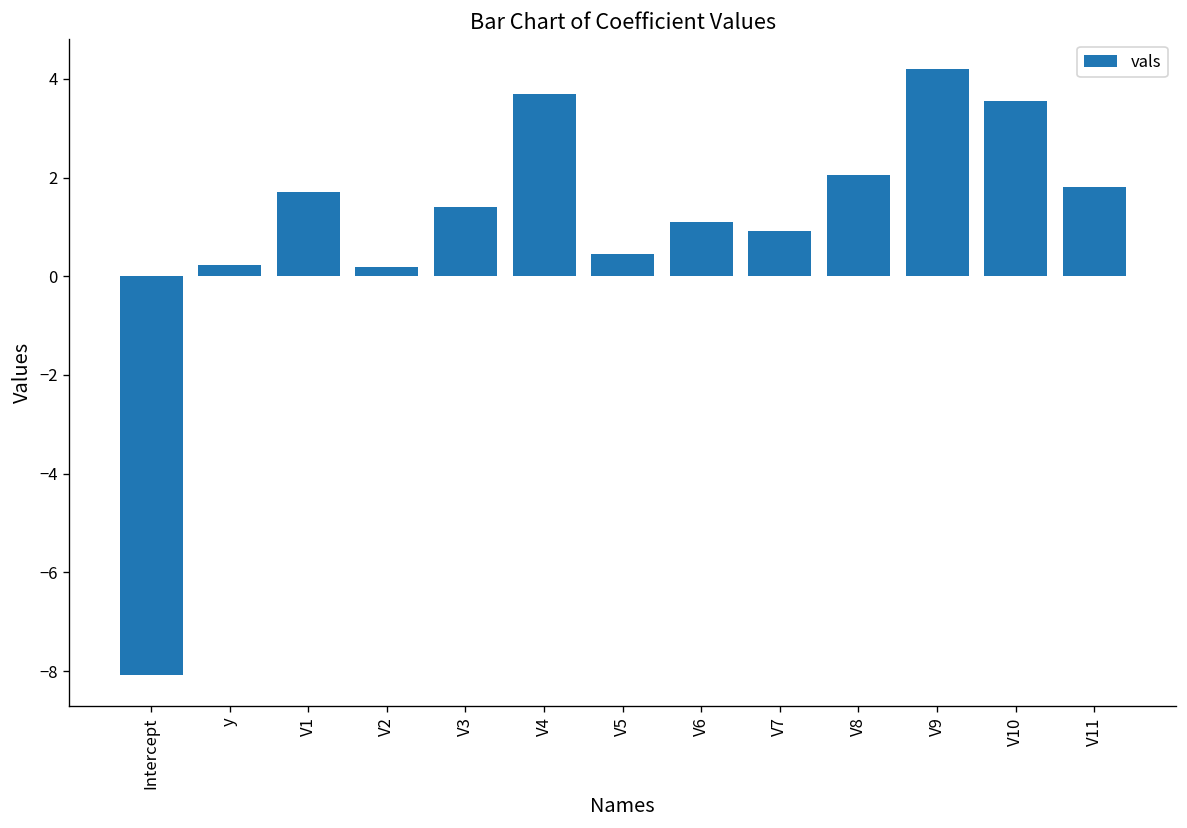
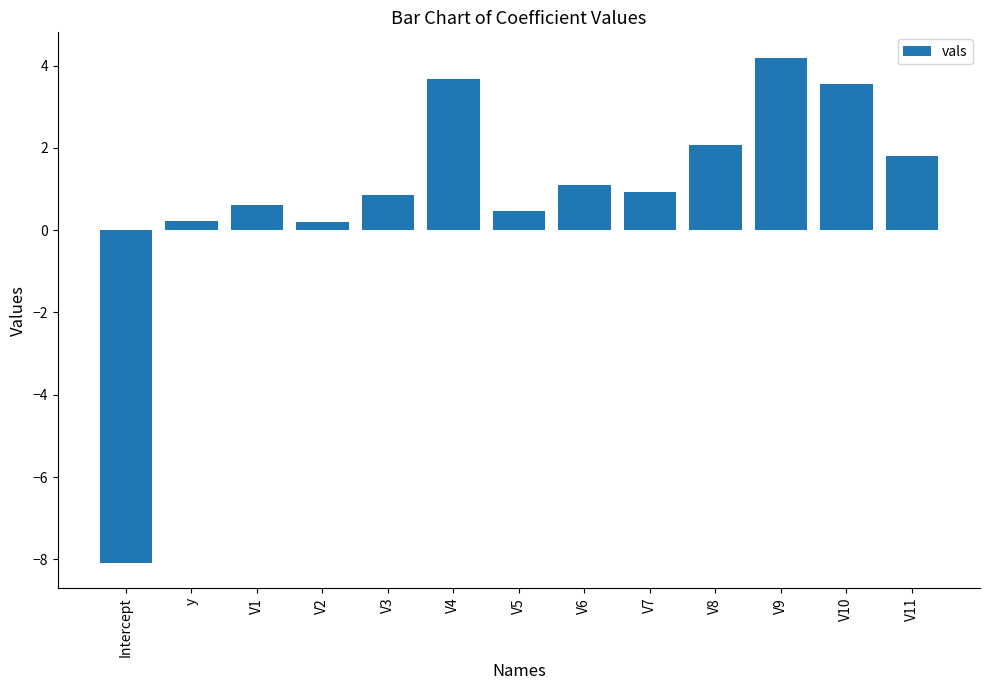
  {
    "Intercept": -8.1,
    "y": 0.2,
-   "V1": 1.7,
+   "V1": 0.6,
    "V2": 0.2,
-   "V3": 1.4,
+   "V3": 0.9,
    "V4": 3.7,
    "V5": 0.5,
    "V6": 1.1,
    "V7": 0.9,
    "V8": 2.1,
    "V9": 4.2,
    "V10": 3.6,
    "V11": 1.8
  }
